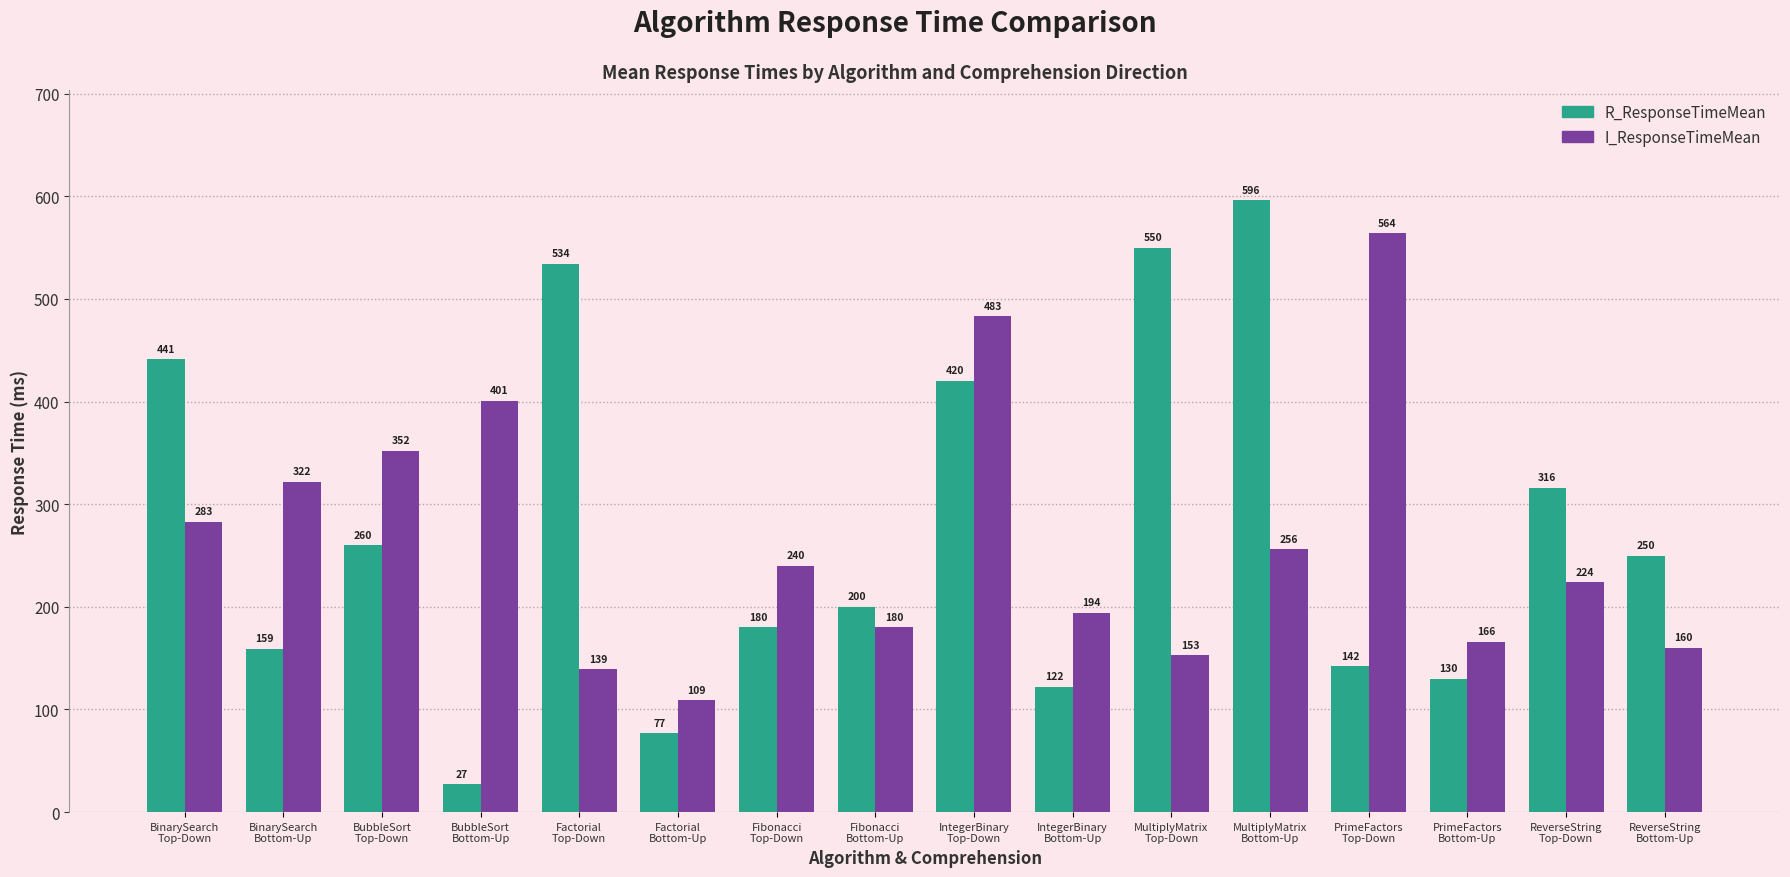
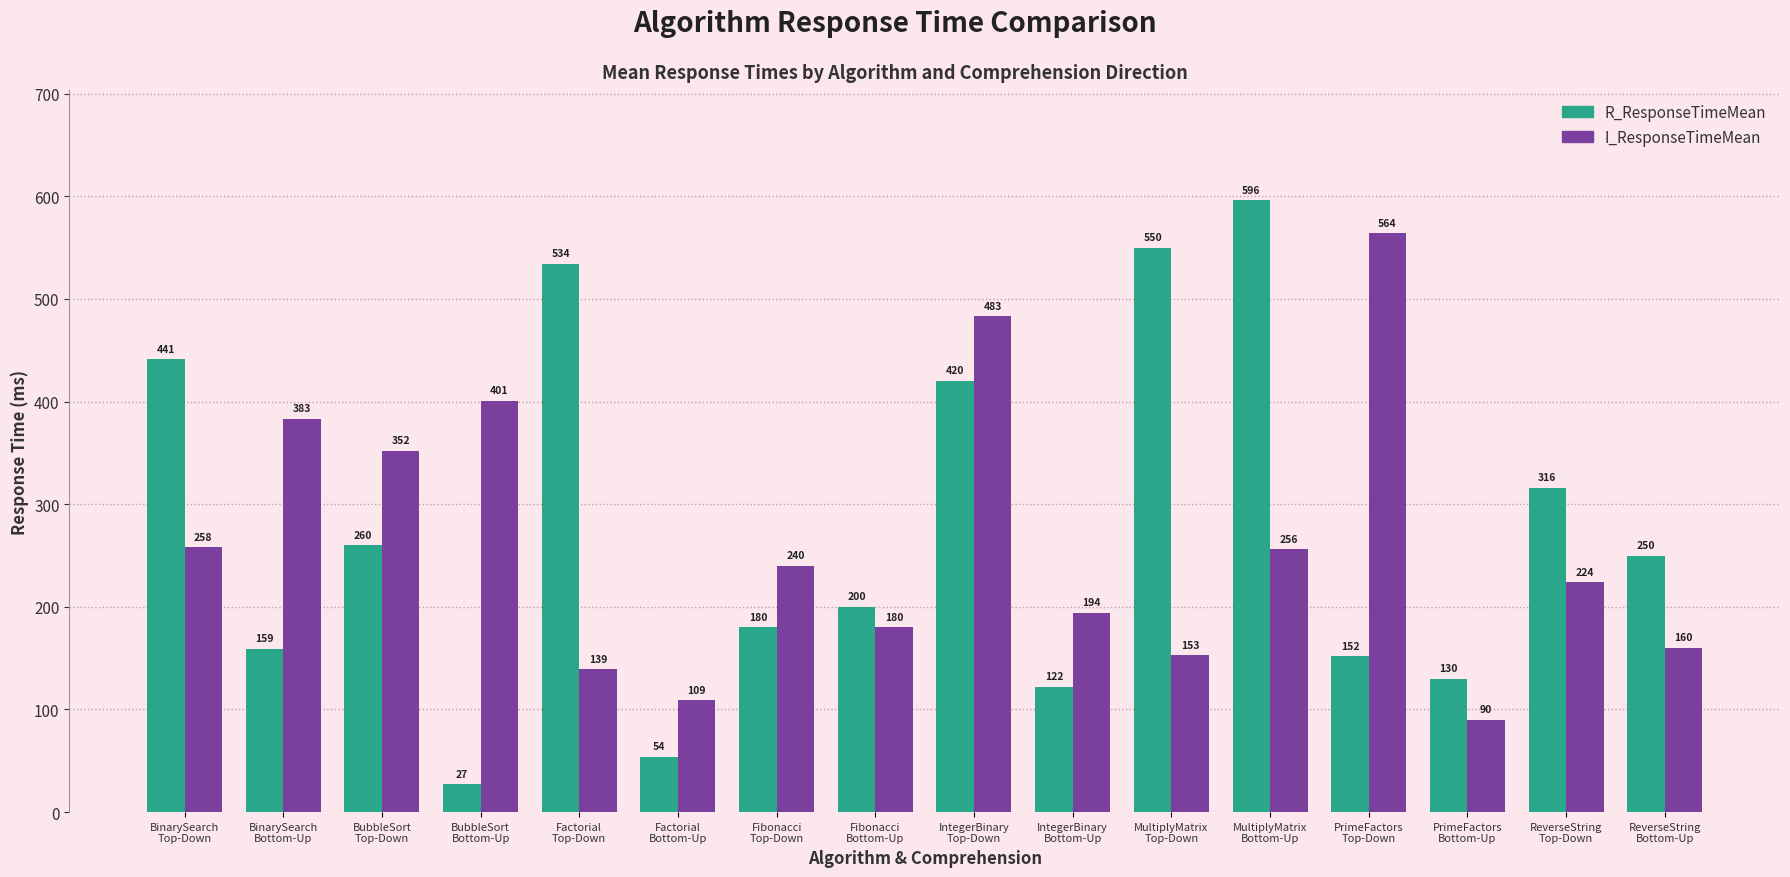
  {
    "R_ResponseTimeMean": {
      "BinarySearch Top-Down": 441,
      "BinarySearch Bottom-Up": 159,
      "BubbleSort Top-Down": 260,
      "BubbleSort Bottom-Up": 27,
      "Factorial Top-Down": 534,
-     "Factorial Bottom-Up": 77,
+     "Factorial Bottom-Up": 54,
      "Fibonacci Top-Down": 180,
      "Fibonacci Bottom-Up": 200,
      "IntegerBinary Top-Down": 420,
      "IntegerBinary Bottom-Up": 122,
      "MultiplyMatrix Top-Down": 550,
      "MultiplyMatrix Bottom-Up": 596,
-     "PrimeFactors Top-Down": 142,
+     "PrimeFactors Top-Down": 152,
      "PrimeFactors Bottom-Up": 130,
      "ReverseString Top-Down": 316,
      "ReverseString Bottom-Up": 250
    },
    "I_ResponseTimeMean": {
-     "BinarySearch Top-Down": 283,
-     "BinarySearch Bottom-Up": 322,
+     "BinarySearch Top-Down": 258,
+     "BinarySearch Bottom-Up": 383,
      "BubbleSort Top-Down": 352,
      "BubbleSort Bottom-Up": 401,
      "Factorial Top-Down": 139,
      "Factorial Bottom-Up": 109,
      "Fibonacci Top-Down": 240,
      "Fibonacci Bottom-Up": 180,
      "IntegerBinary Top-Down": 483,
      "IntegerBinary Bottom-Up": 194,
      "MultiplyMatrix Top-Down": 153,
      "MultiplyMatrix Bottom-Up": 256,
      "PrimeFactors Top-Down": 564,
-     "PrimeFactors Bottom-Up": 166,
+     "PrimeFactors Bottom-Up": 90,
      "ReverseString Top-Down": 224,
      "ReverseString Bottom-Up": 160
    }
  }
